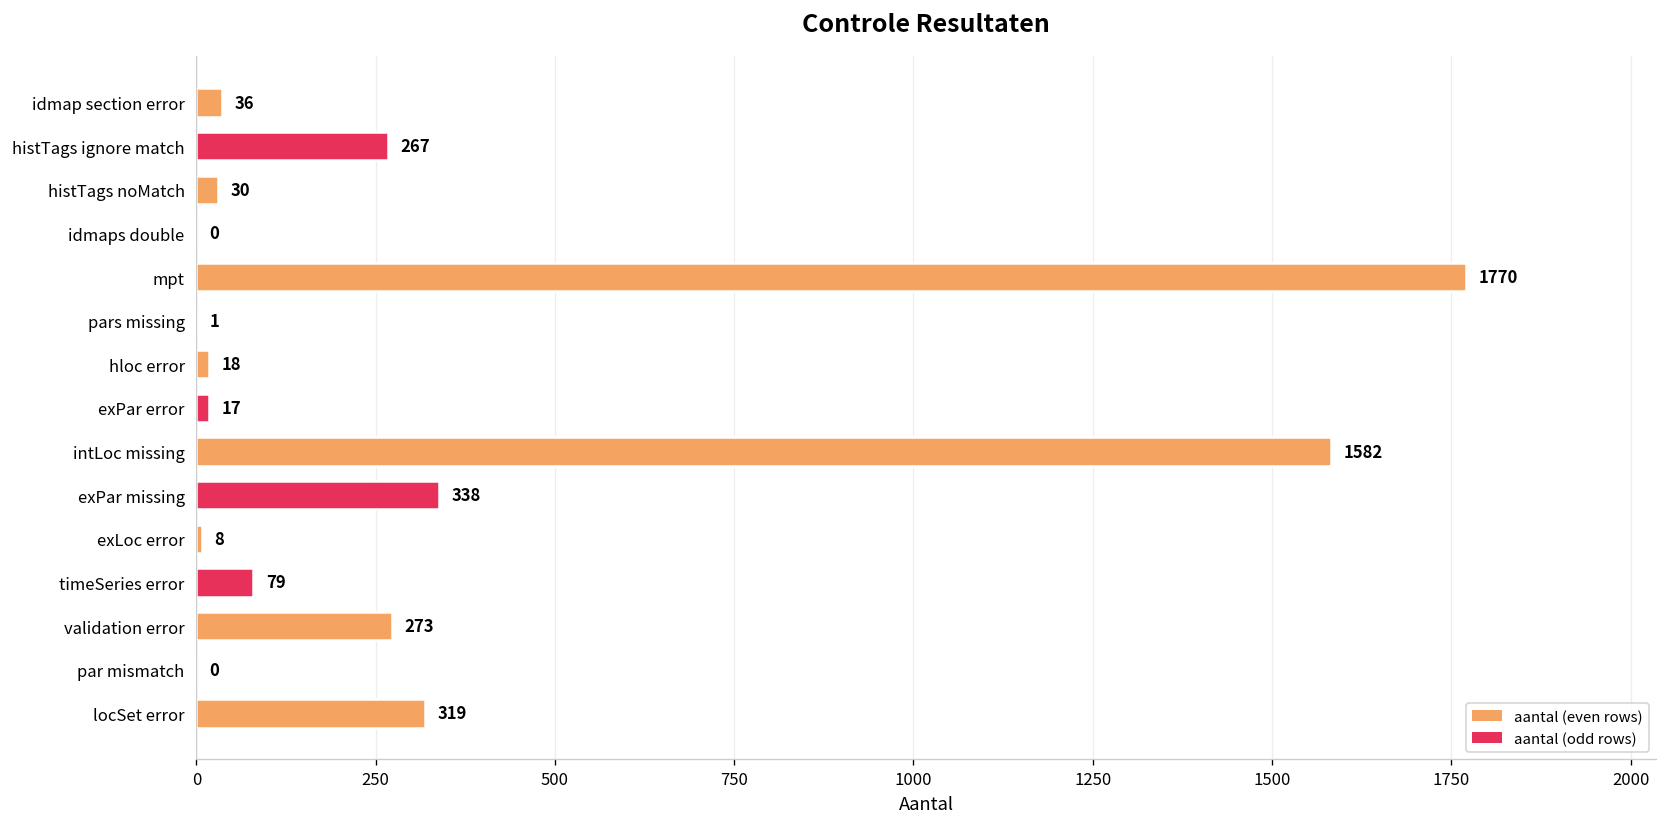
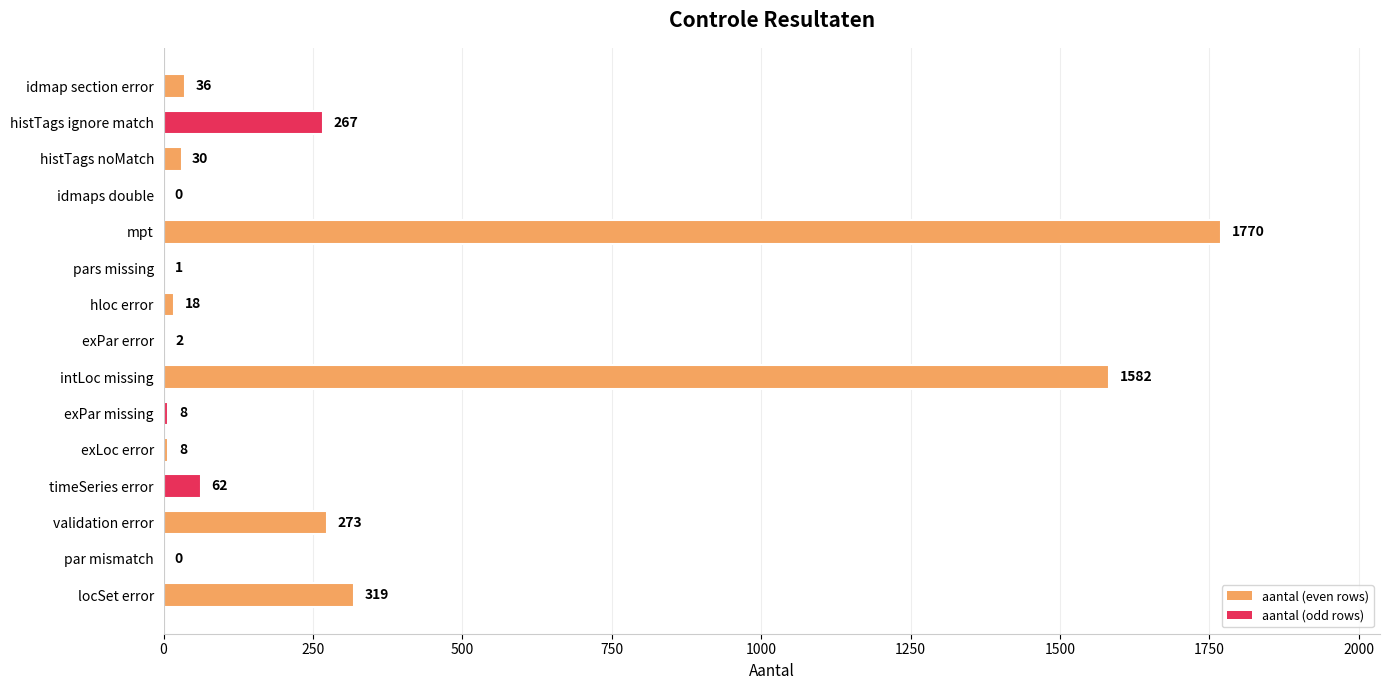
  {
    "idmap section error": 36,
    "histTags ignore match": 267,
    "histTags noMatch": 30,
    "idmaps double": 0,
    "mpt": 1770,
    "pars missing": 1,
    "hloc error": 18,
-   "exPar error": 17,
+   "exPar error": 2,
    "intLoc missing": 1582,
-   "exPar missing": 338,
+   "exPar missing": 8,
    "exLoc error": 8,
-   "timeSeries error": 79,
+   "timeSeries error": 62,
    "validation error": 273,
    "par mismatch": 0,
    "locSet error": 319
  }
